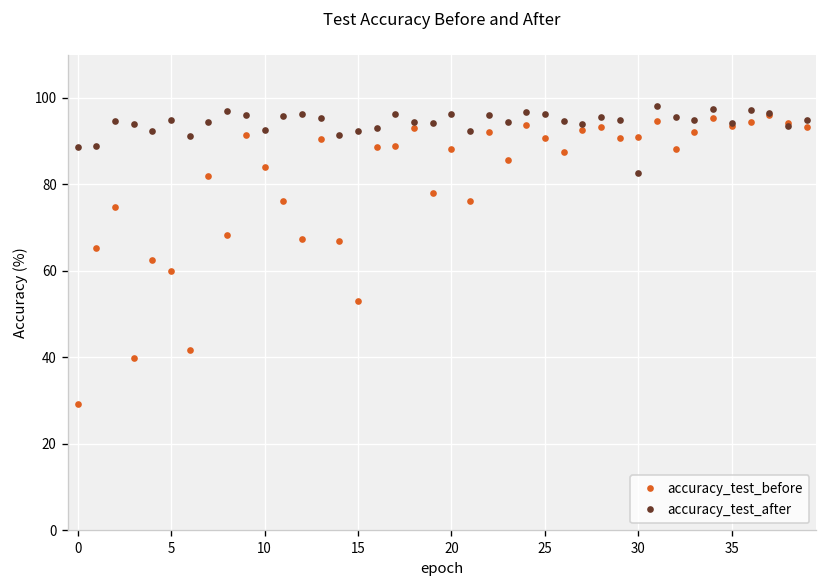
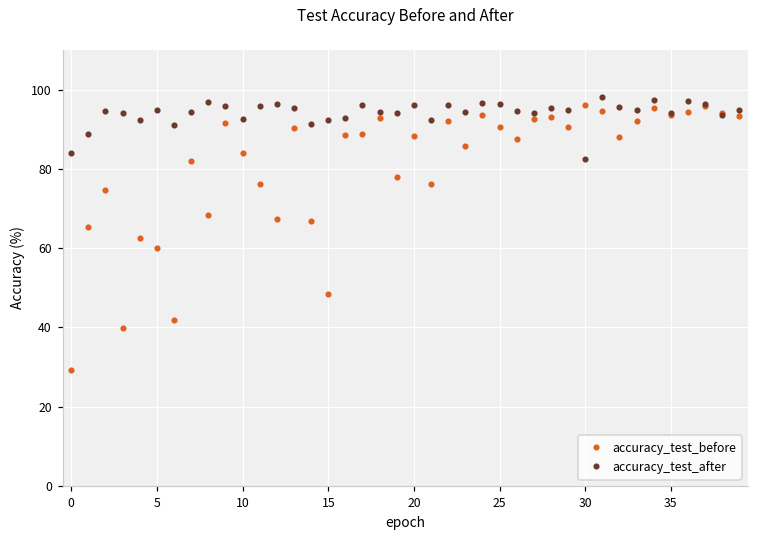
  {
    "accuracy_test_before": {
      "0": 29,
      "5": 60,
      "10": 84,
-     "15": 53,
+     "15": 48,
      "20": 88,
      "25": 91,
-     "30": 91
+     "30": 96
    },
    "accuracy_test_after": {
-     "0": 89,
+     "0": 84,
      "5": 95,
      "10": 93,
      "15": 92,
      "20": 96,
      "25": 96,
      "30": 83
    }
  }
